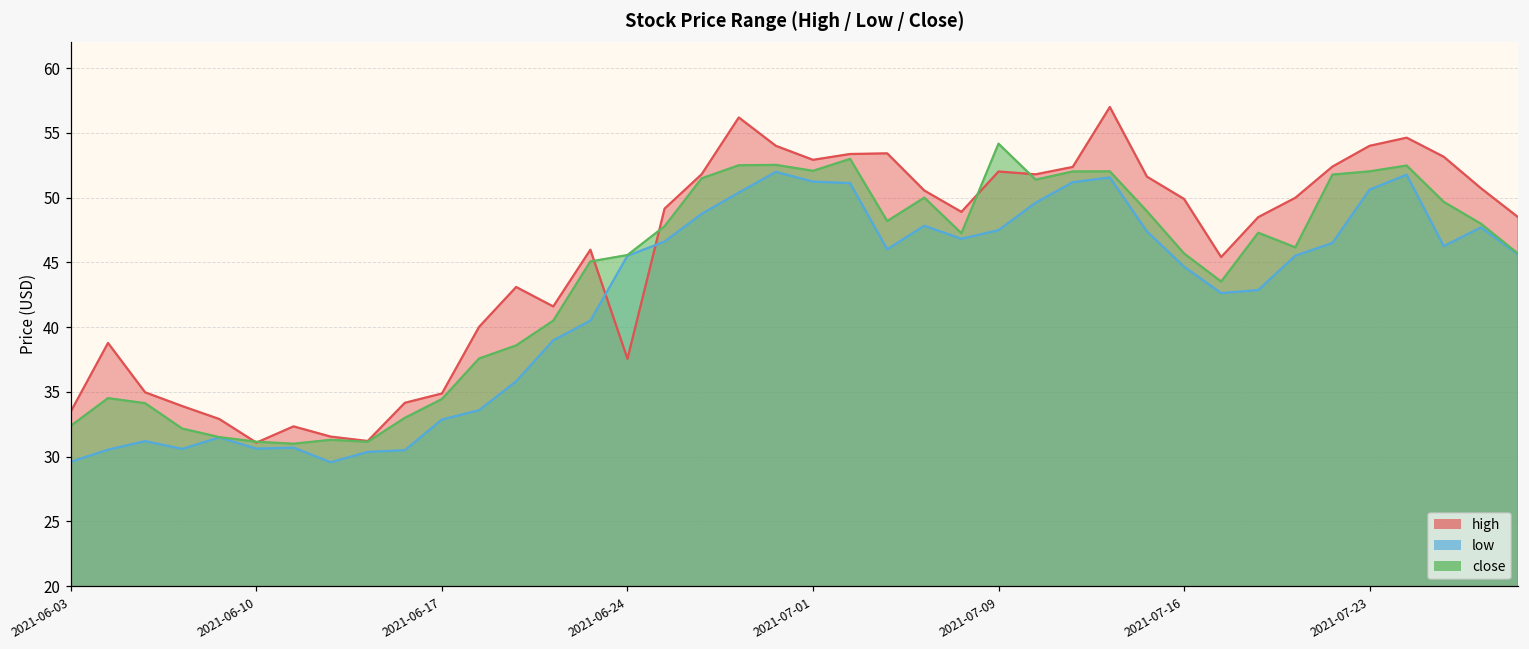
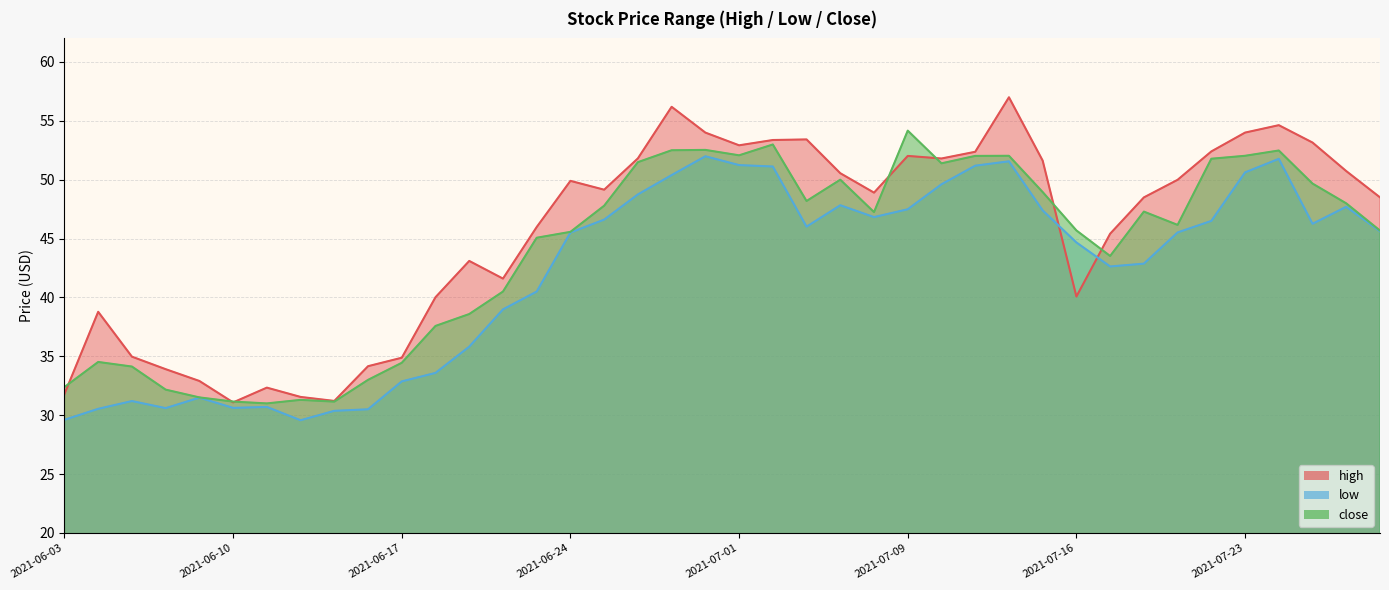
  {
    "high": {
-     "2021-06-03": 33.5,
+     "2021-06-03": 31.8,
      "2021-06-17": 34.9,
-     "2021-06-24": 37.6,
+     "2021-06-24": 49.9,
      "2021-07-01": 52.9,
      "2021-07-09": 52.0,
-     "2021-07-16": 49.9,
+     "2021-07-16": 40.1,
      "2021-07-23": 54.0
    },
    "low": {
      "2021-06-03": 29.6,
      "2021-06-10": 30.6,
      "2021-06-17": 32.9,
      "2021-07-01": 51.2,
      "2021-07-09": 47.5,
      "2021-07-16": 44.7,
      "2021-07-23": 50.6
    },
    "close": {
      "2021-06-03": 32.4,
      "2021-06-17": 34.5,
      "2021-07-01": 52.1,
      "2021-07-09": 54.2,
      "2021-07-16": 45.7,
      "2021-07-23": 52.0
    }
  }
